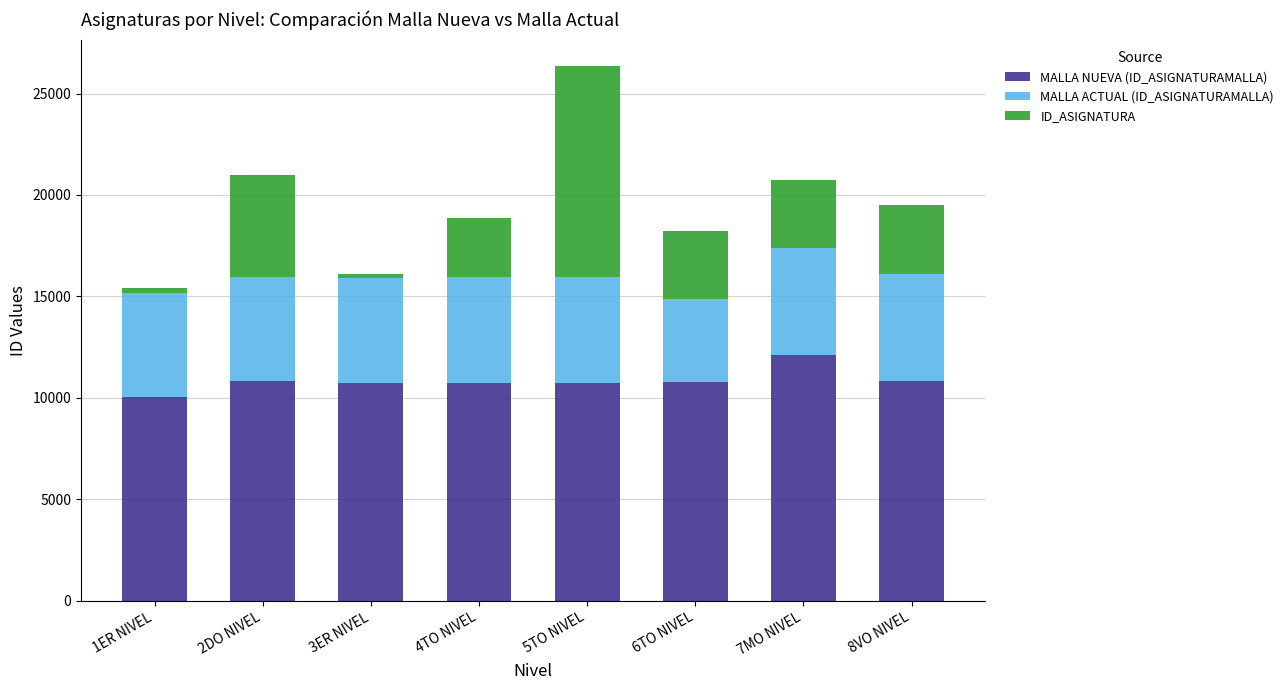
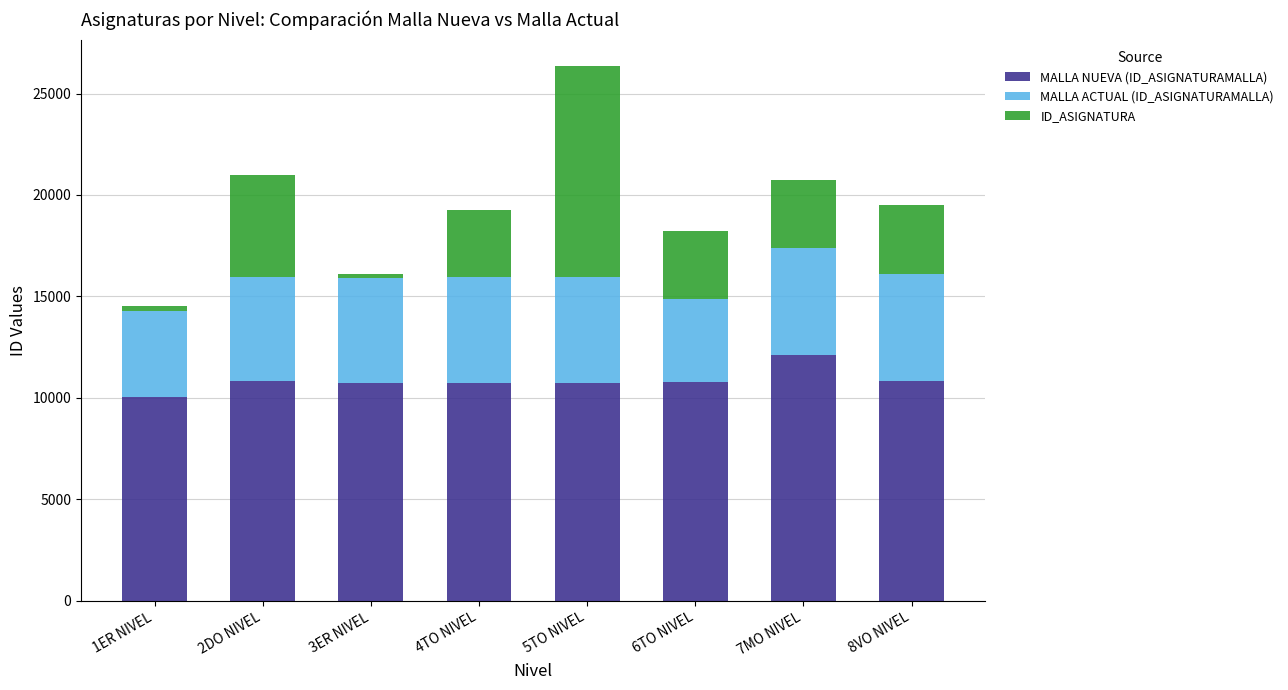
  {
    "MALLA NUEVA (ID_ASIGNATURAMALLA)": {
      "1ER NIVEL": 10100,
      "2DO NIVEL": 10800,
      "3ER NIVEL": 10700,
      "4TO NIVEL": 10700,
      "5TO NIVEL": 10800,
      "6TO NIVEL": 10800,
      "7MO NIVEL": 12100,
      "8VO NIVEL": 10800
    },
    "MALLA ACTUAL (ID_ASIGNATURAMALLA)": {
-     "1ER NIVEL": 5100,
+     "1ER NIVEL": 4200,
      "2DO NIVEL": 5100,
      "3ER NIVEL": 5200,
      "4TO NIVEL": 5200,
      "5TO NIVEL": 5200,
      "6TO NIVEL": 4100,
      "7MO NIVEL": 5300,
      "8VO NIVEL": 5300
    },
    "ID_ASIGNATURA": {
      "1ER NIVEL": 300,
      "2DO NIVEL": 5000,
      "3ER NIVEL": 200,
-     "4TO NIVEL": 2900,
+     "4TO NIVEL": 3300,
      "5TO NIVEL": 10400,
      "6TO NIVEL": 3400,
      "7MO NIVEL": 3400,
      "8VO NIVEL": 3400
    }
  }
